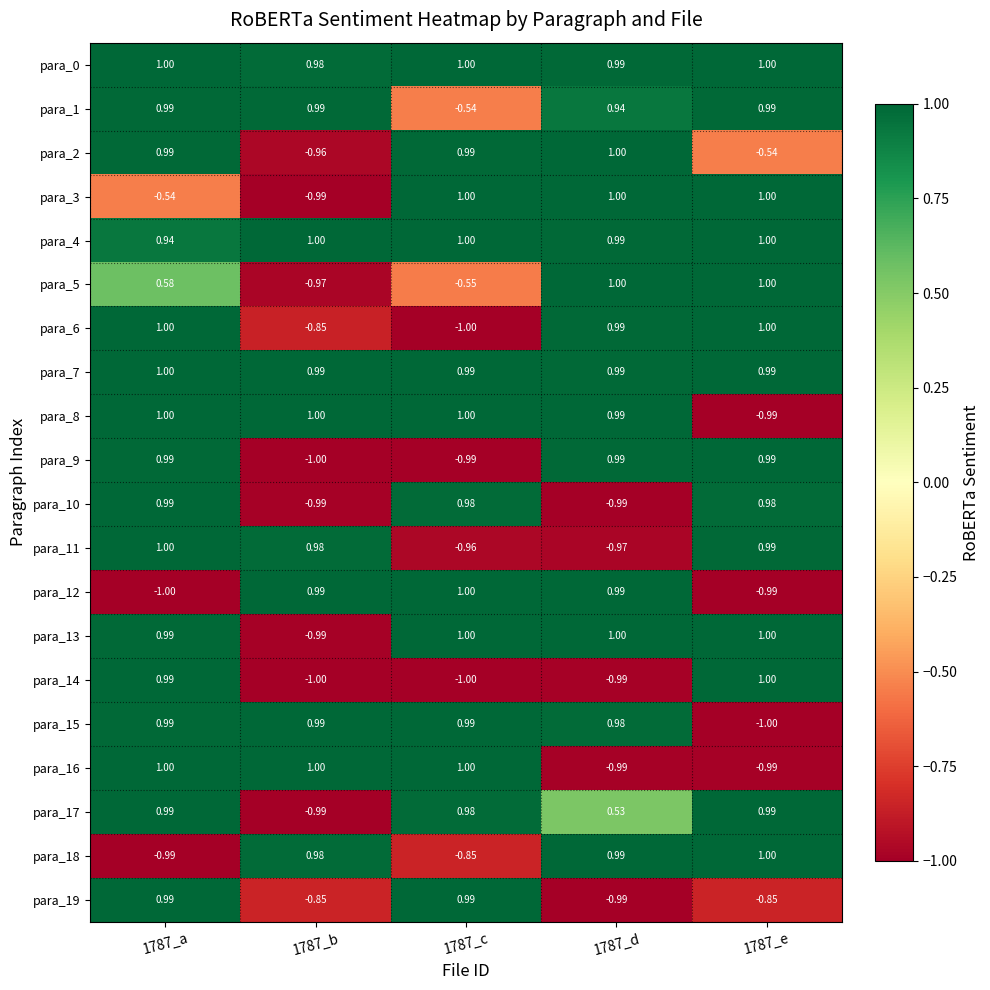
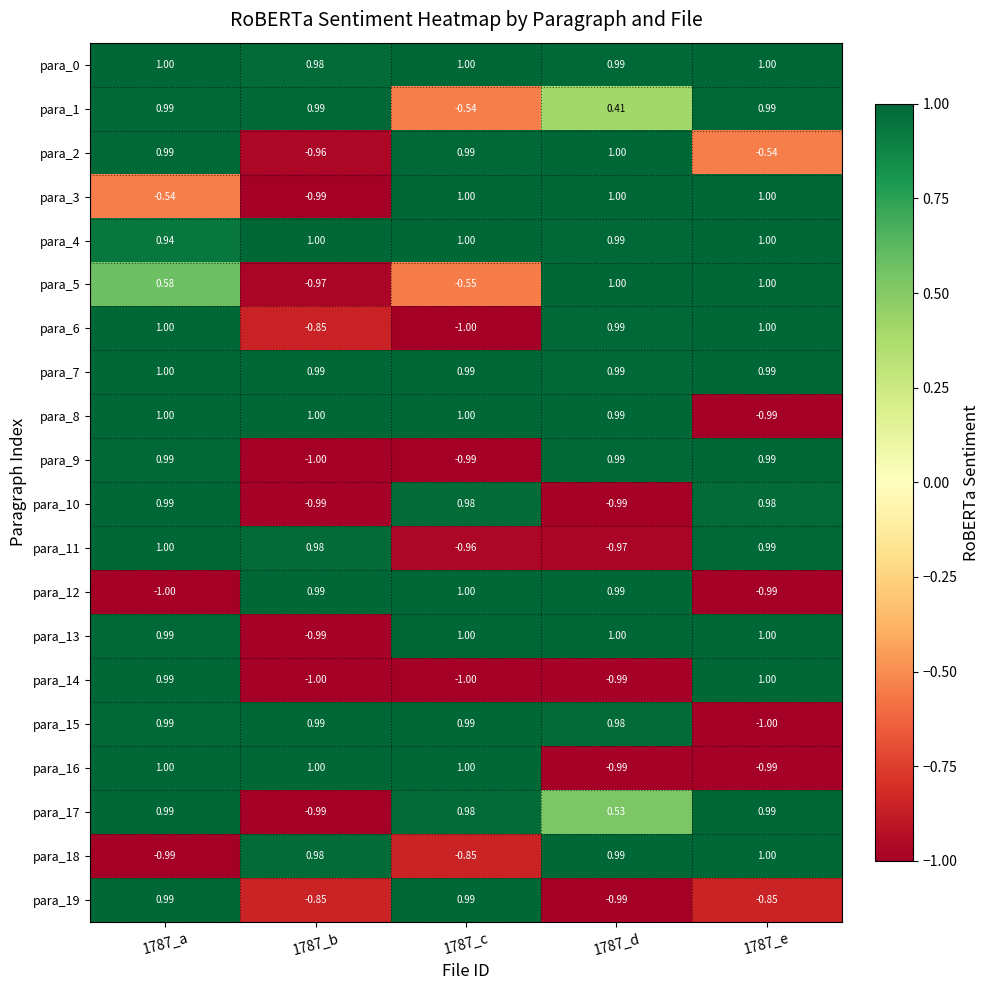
  {
    "para_0": {
      "1787_a": 1.00,
      "1787_b": 0.98,
      "1787_c": 1.00,
      "1787_d": 0.99,
      "1787_e": 1.00
    },
    "para_1": {
      "1787_a": 0.99,
      "1787_b": 0.99,
      "1787_c": -0.54,
-     "1787_d": 0.94,
+     "1787_d": 0.41,
      "1787_e": 0.99
    },
    "para_2": {
      "1787_a": 0.99,
      "1787_b": -0.96,
      "1787_c": 0.99,
      "1787_d": 1.00,
      "1787_e": -0.54
    },
    "para_3": {
      "1787_a": -0.54,
      "1787_b": -0.99,
      "1787_c": 1.00,
      "1787_d": 1.00,
      "1787_e": 1.00
    },
    "para_4": {
      "1787_a": 0.94,
      "1787_b": 1.00,
      "1787_c": 1.00,
      "1787_d": 0.99,
      "1787_e": 1.00
    },
    "para_5": {
      "1787_a": 0.58,
      "1787_b": -0.97,
      "1787_c": -0.55,
      "1787_d": 1.00,
      "1787_e": 1.00
    },
    "para_6": {
      "1787_a": 1.00,
      "1787_b": -0.85,
      "1787_c": -1.00,
      "1787_d": 0.99,
      "1787_e": 1.00
    },
    "para_7": {
      "1787_a": 1.00,
      "1787_b": 0.99,
      "1787_c": 0.99,
      "1787_d": 0.99,
      "1787_e": 0.99
    },
    "para_8": {
      "1787_a": 1.00,
      "1787_b": 1.00,
      "1787_c": 1.00,
      "1787_d": 0.99,
      "1787_e": -0.99
    },
    "para_9": {
      "1787_a": 0.99,
      "1787_b": -1.00,
      "1787_c": -0.99,
      "1787_d": 0.99,
      "1787_e": 0.99
    },
    "para_10": {
      "1787_a": 0.99,
      "1787_b": -0.99,
      "1787_c": 0.98,
      "1787_d": -0.99,
      "1787_e": 0.98
    },
    "para_11": {
      "1787_a": 1.00,
      "1787_b": 0.98,
      "1787_c": -0.96,
      "1787_d": -0.97,
      "1787_e": 0.99
    },
    "para_12": {
      "1787_a": -1.00,
      "1787_b": 0.99,
      "1787_c": 1.00,
      "1787_d": 0.99,
      "1787_e": -0.99
    },
    "para_13": {
      "1787_a": 0.99,
      "1787_b": -0.99,
      "1787_c": 1.00,
      "1787_d": 1.00,
      "1787_e": 1.00
    },
    "para_14": {
      "1787_a": 0.99,
      "1787_b": -1.00,
      "1787_c": -1.00,
      "1787_d": -0.99,
      "1787_e": 1.00
    },
    "para_15": {
      "1787_a": 0.99,
      "1787_b": 0.99,
      "1787_c": 0.99,
      "1787_d": 0.98,
      "1787_e": -1.00
    },
    "para_16": {
      "1787_a": 1.00,
      "1787_b": 1.00,
      "1787_c": 1.00,
      "1787_d": -0.99,
      "1787_e": -0.99
    },
    "para_17": {
      "1787_a": 0.99,
      "1787_b": -0.99,
      "1787_c": 0.98,
      "1787_d": 0.53,
      "1787_e": 0.99
    },
    "para_18": {
      "1787_a": -0.99,
      "1787_b": 0.98,
      "1787_c": -0.85,
      "1787_d": 0.99,
      "1787_e": 1.00
    },
    "para_19": {
      "1787_a": 0.99,
      "1787_b": -0.85,
      "1787_c": 0.99,
      "1787_d": -0.99,
      "1787_e": -0.85
    }
  }
